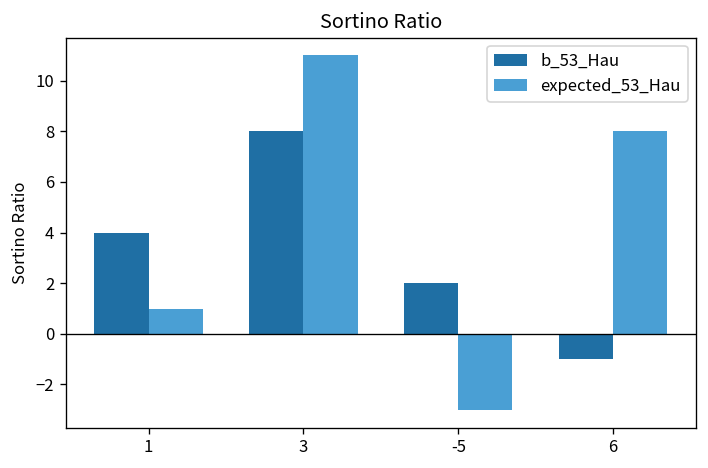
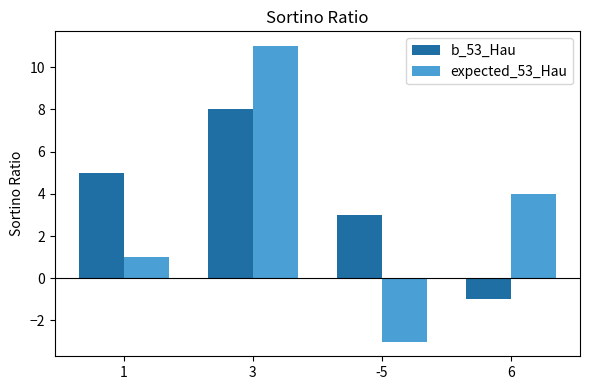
  {
    "b_53_Hau": {
-     "1": 4,
+     "1": 5,
      "3": 8,
-     "-5": 2,
+     "-5": 3,
      "6": -1
    },
    "expected_53_Hau": {
      "1": 1,
      "3": 11,
      "-5": -3,
-     "6": 8
+     "6": 4
    }
  }
